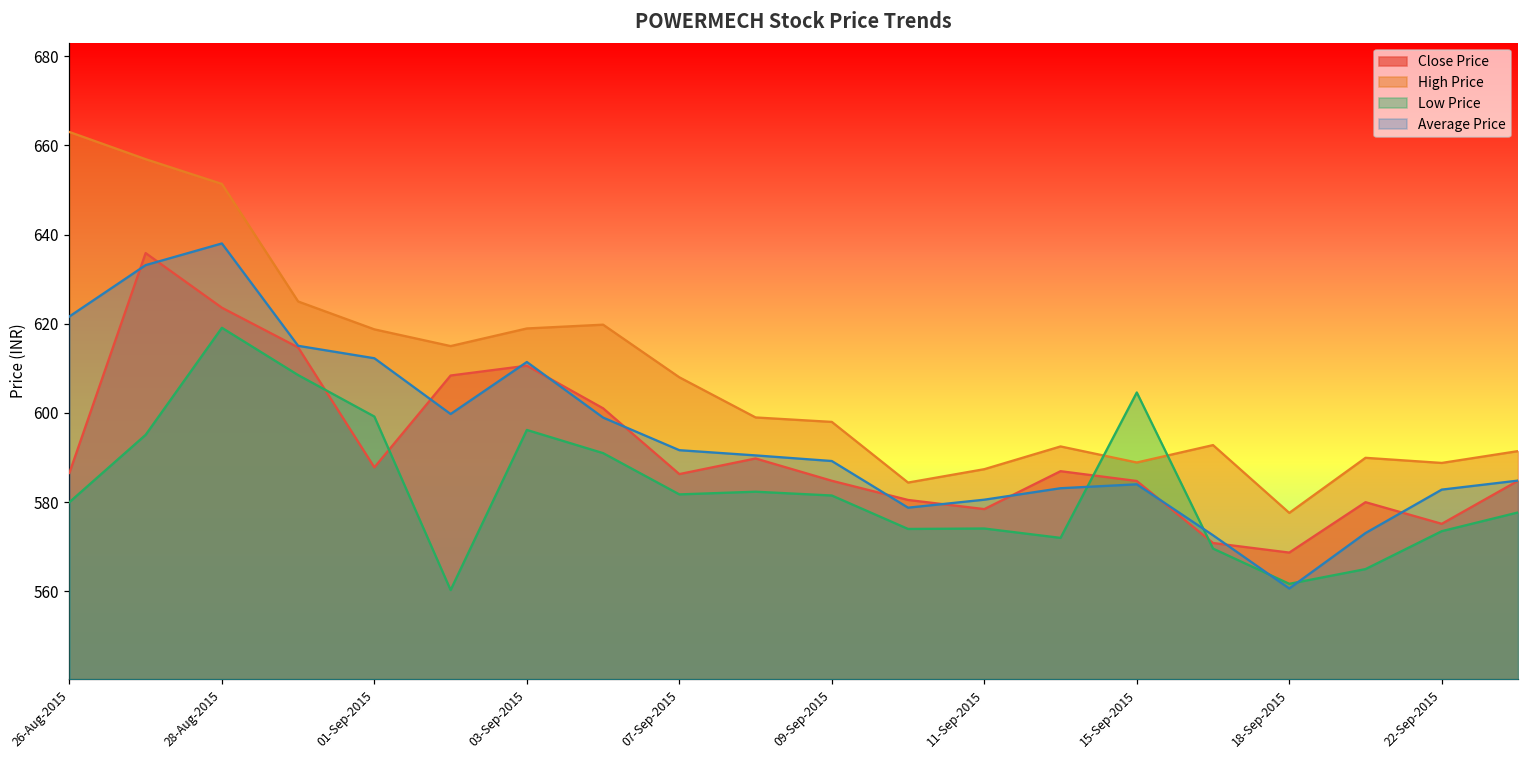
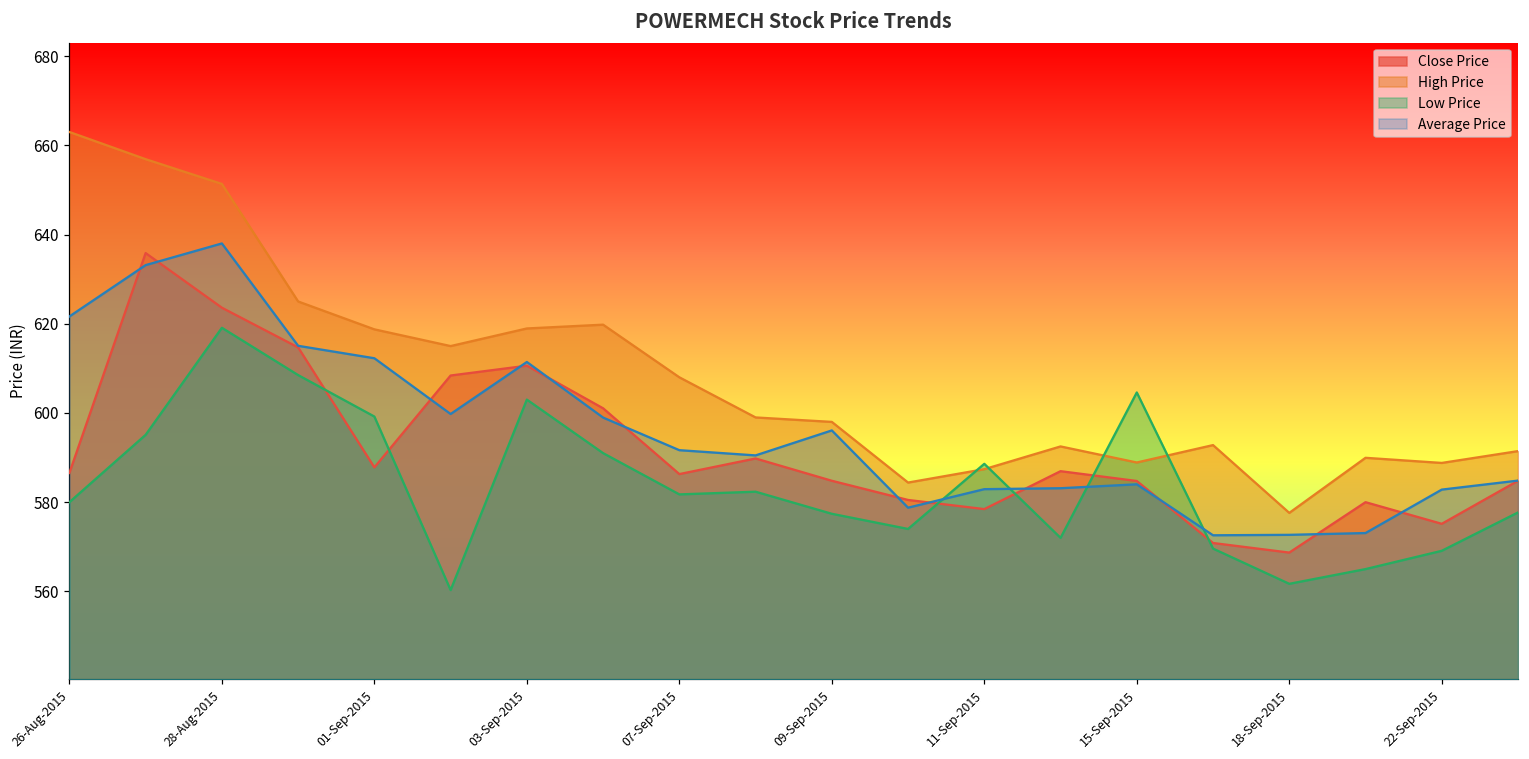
  {
    "Low Price": {
      "26-Aug-2015": 580,
      "28-Aug-2015": 619,
      "01-Sep-2015": 599,
-     "03-Sep-2015": 596,
+     "03-Sep-2015": 603,
      "07-Sep-2015": 582,
-     "09-Sep-2015": 582,
-     "11-Sep-2015": 574,
+     "09-Sep-2015": 577,
+     "11-Sep-2015": 589,
      "15-Sep-2015": 605,
      "18-Sep-2015": 562,
-     "22-Sep-2015": 574
+     "22-Sep-2015": 569
    },
    "Average Price": {
      "26-Aug-2015": 622,
      "28-Aug-2015": 638,
      "01-Sep-2015": 612,
      "03-Sep-2015": 611,
      "07-Sep-2015": 592,
-     "09-Sep-2015": 589,
-     "11-Sep-2015": 581,
+     "09-Sep-2015": 596,
+     "11-Sep-2015": 583,
      "15-Sep-2015": 584,
-     "18-Sep-2015": 561,
+     "18-Sep-2015": 573,
      "22-Sep-2015": 583
    }
  }
